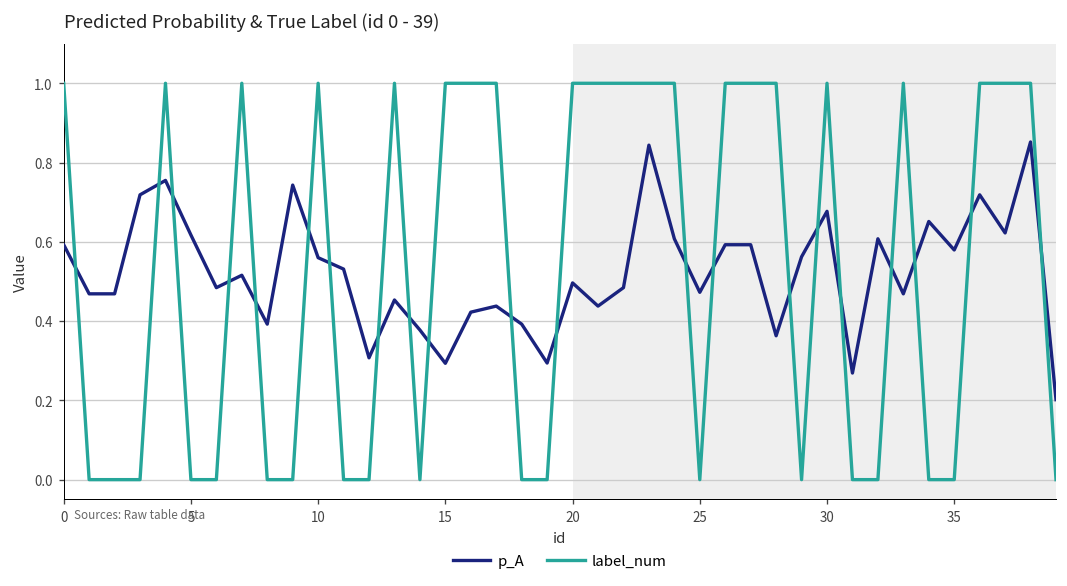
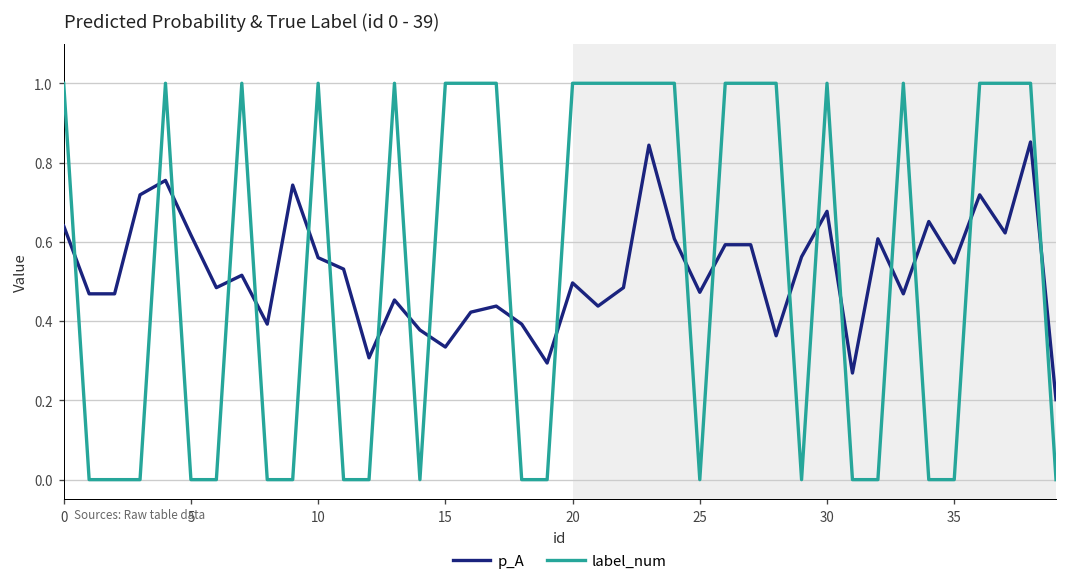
  {
    "p_A": {
-     "0": 0.59,
+     "0": 0.64,
      "5": 0.62,
      "10": 0.56,
-     "15": 0.29,
+     "15": 0.33,
      "20": 0.50,
      "25": 0.47,
      "30": 0.68,
-     "35": 0.58
+     "35": 0.55
    },
    "label_num": {
      "0": 1.00,
      "5": 0.00,
      "10": 1.00,
      "15": 1.00,
      "20": 1.00,
      "25": 0.00,
      "30": 1.00,
      "35": 0.00
    }
  }
